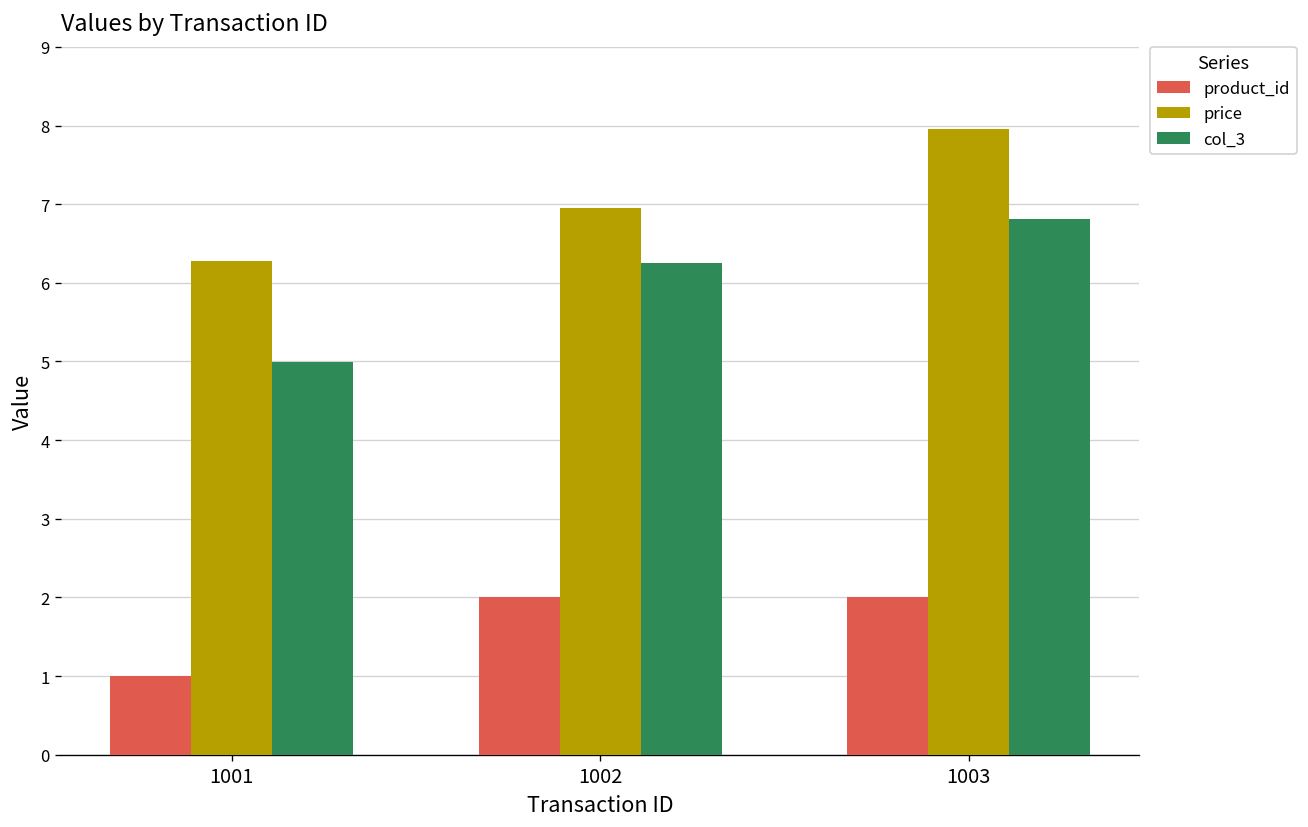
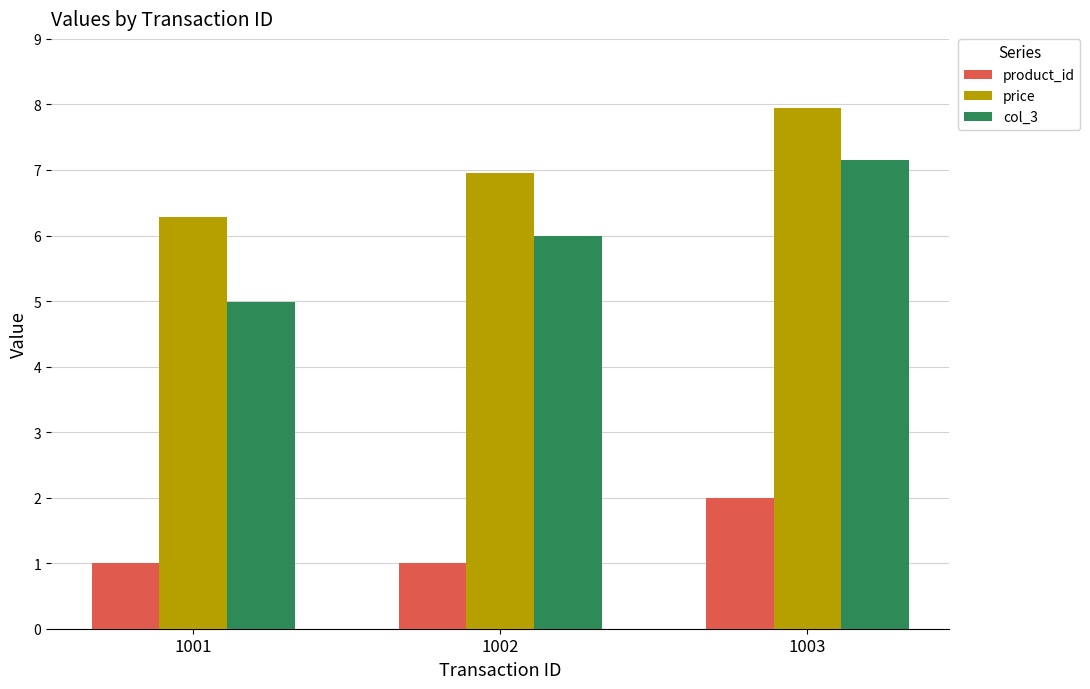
  {
    "product_id": {
      "1001": 1,
-     "1002": 2,
+     "1002": 1,
      "1003": 2
    },
    "price": {
      "1001": 6.3,
      "1002": 7.0,
      "1003": 8.0
    },
    "col_3": {
      "1001": 5.0,
-     "1002": 6.3,
-     "1003": 6.8
+     "1002": 6.0,
+     "1003": 7.2
    }
  }
